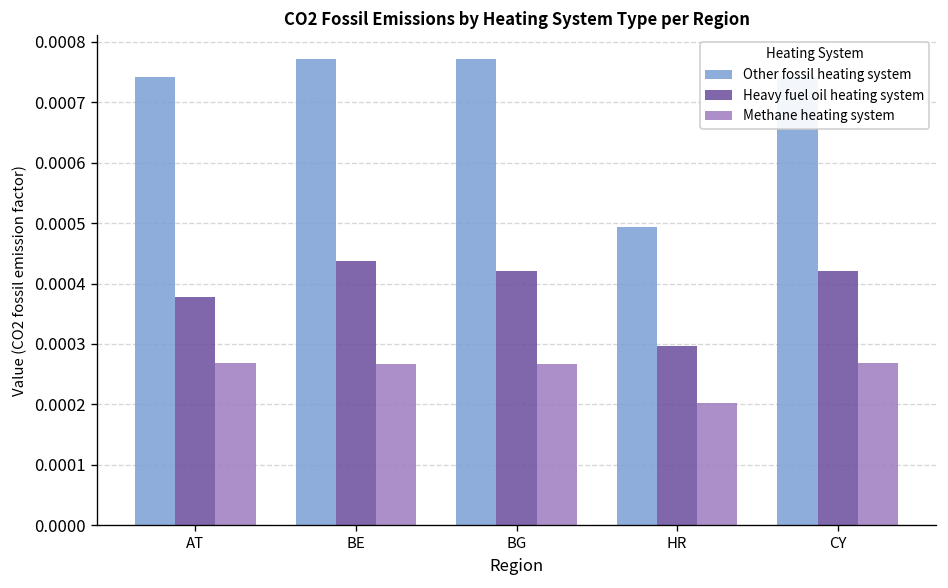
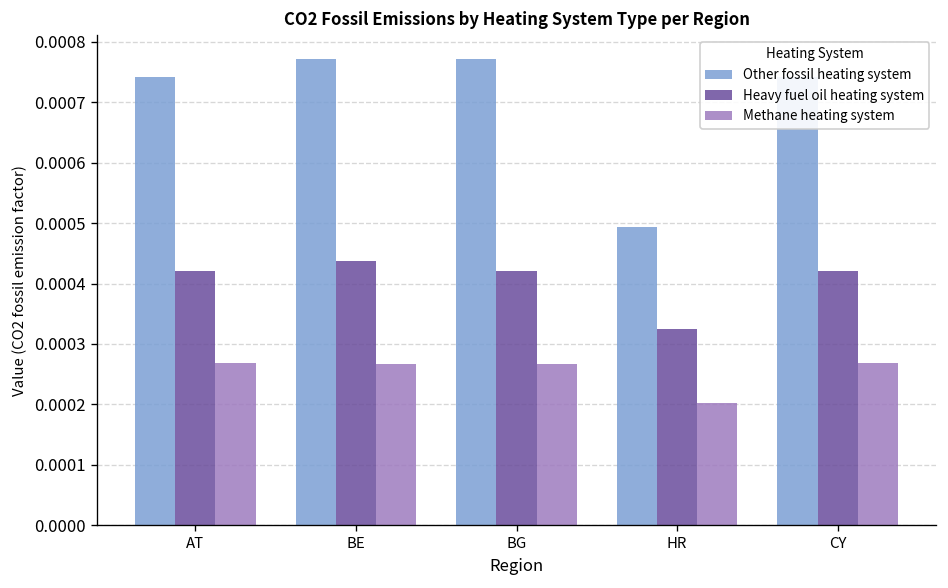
  {
    "Heavy fuel oil heating system": {
-     "AT": 0.00038,
+     "AT": 0.00042,
      "BE": 0.00044,
      "BG": 0.00042,
-     "HR": 0.00030,
+     "HR": 0.00033,
      "CY": 0.00042
    }
  }
